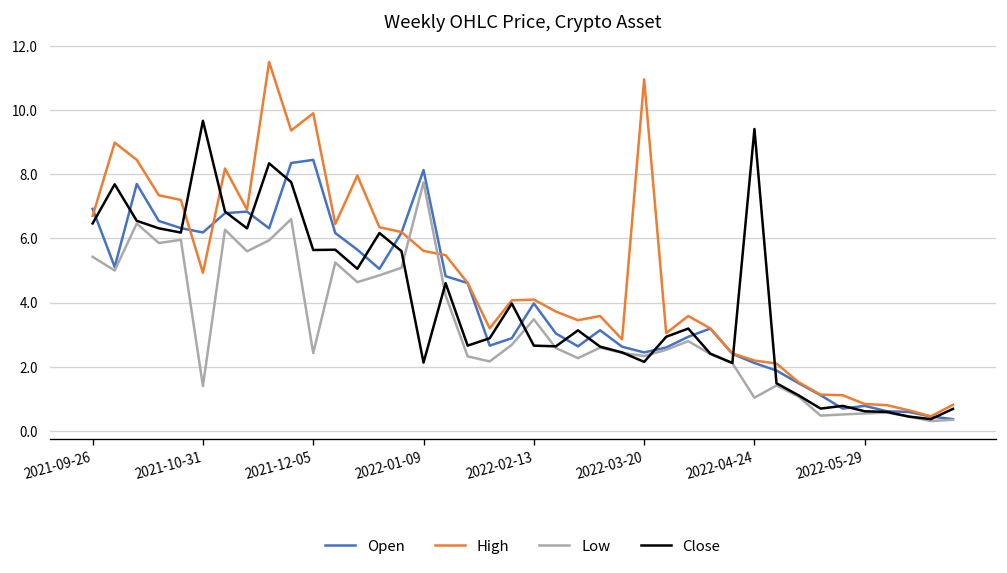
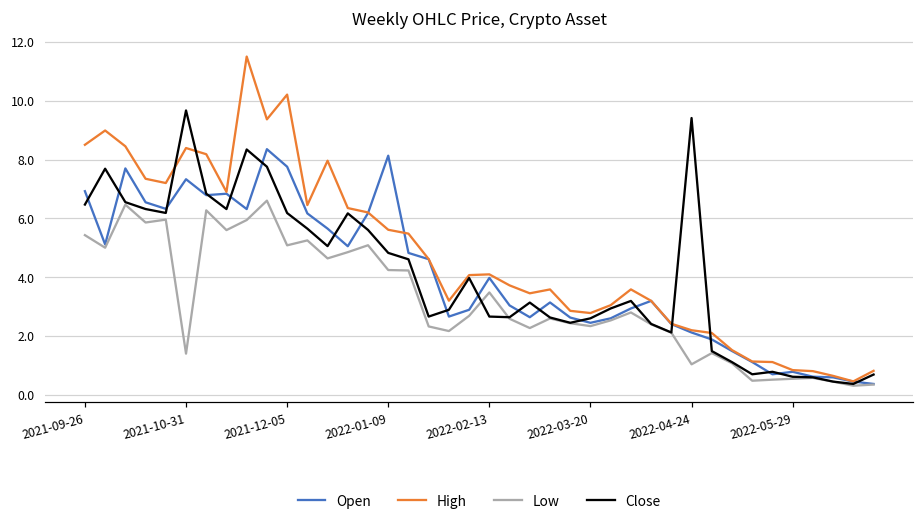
  {
    "Open": {
      "2021-09-26": 6.9,
-     "2021-10-31": 6.2,
-     "2021-12-05": 8.4,
+     "2021-10-31": 7.3,
+     "2021-12-05": 7.8,
      "2022-01-09": 8.1,
      "2022-02-13": 4.0,
      "2022-03-20": 2.4
    },
    "High": {
-     "2021-09-26": 6.7,
-     "2021-10-31": 4.9,
-     "2021-12-05": 9.9,
+     "2021-09-26": 8.5,
+     "2021-10-31": 8.4,
+     "2021-12-05": 10.2,
      "2022-01-09": 5.6,
      "2022-02-13": 4.1,
-     "2022-03-20": 11.0
+     "2022-03-20": 2.8
    },
    "Low": {
      "2021-09-26": 5.4,
      "2021-10-31": 1.4,
-     "2021-12-05": 2.4,
-     "2022-01-09": 7.8,
+     "2021-12-05": 5.1,
+     "2022-01-09": 4.2,
      "2022-02-13": 3.5,
      "2022-03-20": 2.3,
      "2022-04-24": 1.0
    },
    "Close": {
      "2021-09-26": 6.5,
      "2021-10-31": 9.7,
-     "2021-12-05": 5.6,
-     "2022-01-09": 2.1,
+     "2021-12-05": 6.2,
+     "2022-01-09": 4.8,
      "2022-02-13": 2.7,
-     "2022-03-20": 2.2,
+     "2022-03-20": 2.6,
      "2022-04-24": 9.4
    }
  }
